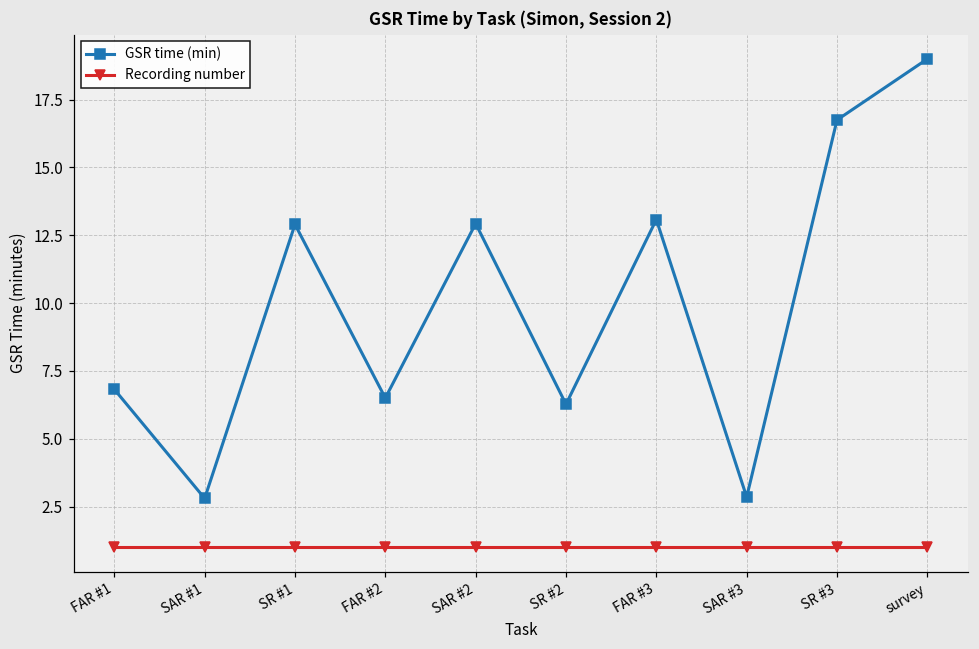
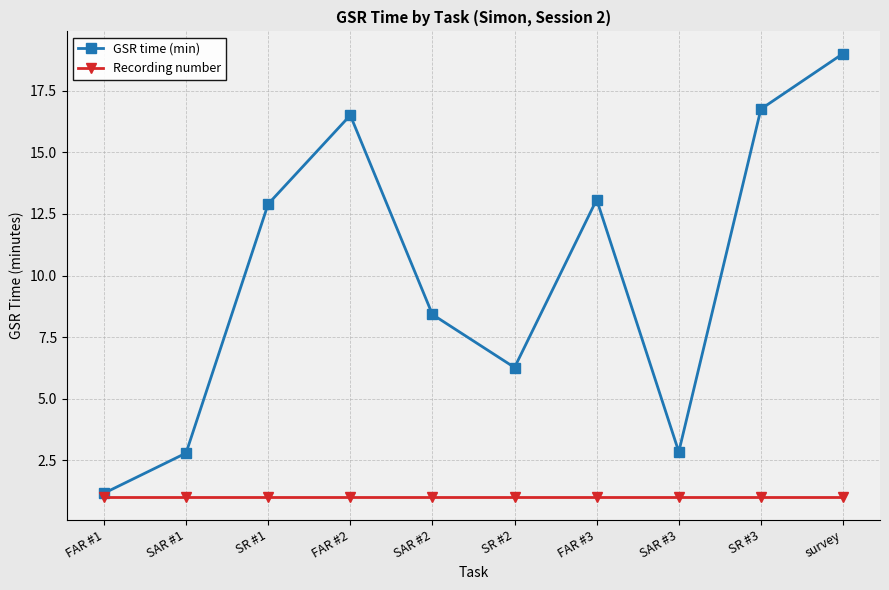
  {
    "GSR time (min)": {
-     "FAR #1": 6.8,
+     "FAR #1": 1.2,
      "SAR #1": 2.8,
      "SR #1": 12.9,
-     "FAR #2": 6.5,
-     "SAR #2": 12.9,
+     "FAR #2": 16.5,
+     "SAR #2": 8.4,
      "SR #2": 6.3,
      "FAR #3": 13.1,
      "SAR #3": 2.9,
      "SR #3": 16.8,
      "survey": 19.0
    },
    "Recording number": {
      "FAR #1": 1.0,
      "SAR #1": 1.0,
      "SR #1": 1.0,
      "FAR #2": 1.0,
      "SAR #2": 1.0,
      "SR #2": 1.0,
      "FAR #3": 1.0,
      "SAR #3": 1.0,
      "SR #3": 1.0,
      "survey": 1.0
    }
  }
